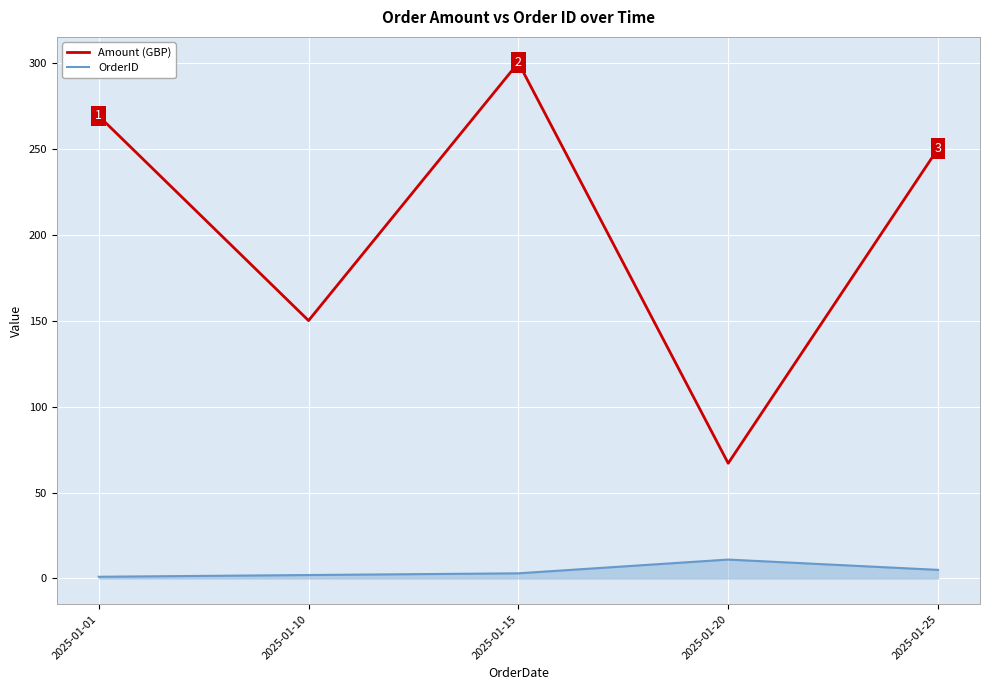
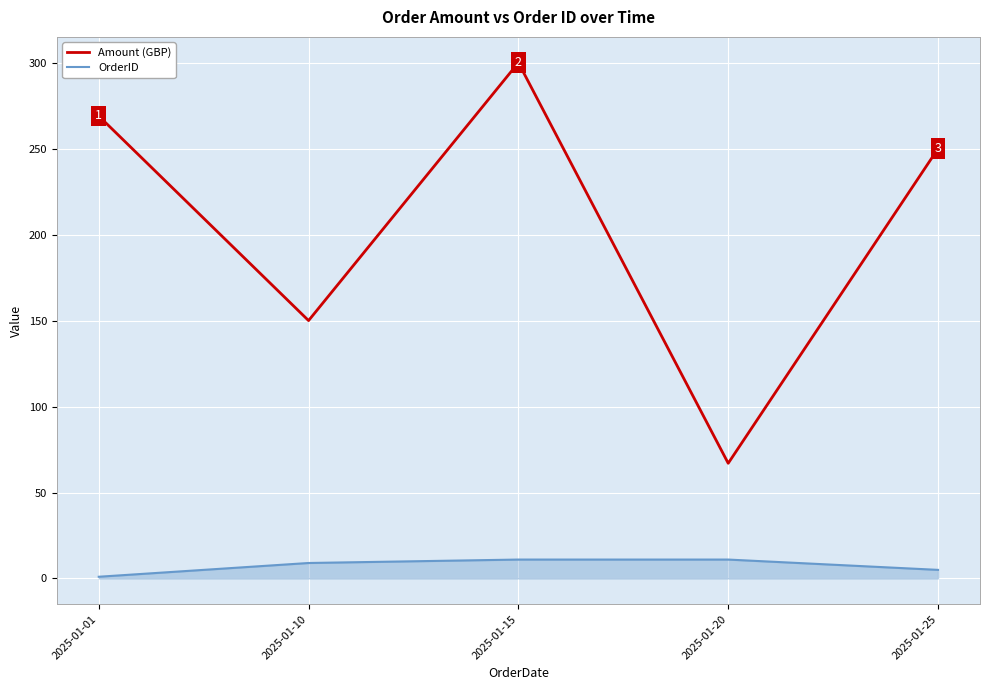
  {
    "Amount (GBP)": {
      "2025-01-10": 150,
      "2025-01-20": 67
    },
    "OrderID": {
      "2025-01-01": 1,
-     "2025-01-10": 2,
-     "2025-01-15": 3,
+     "2025-01-10": 9,
+     "2025-01-15": 11,
      "2025-01-20": 11,
      "2025-01-25": 5
    }
  }
